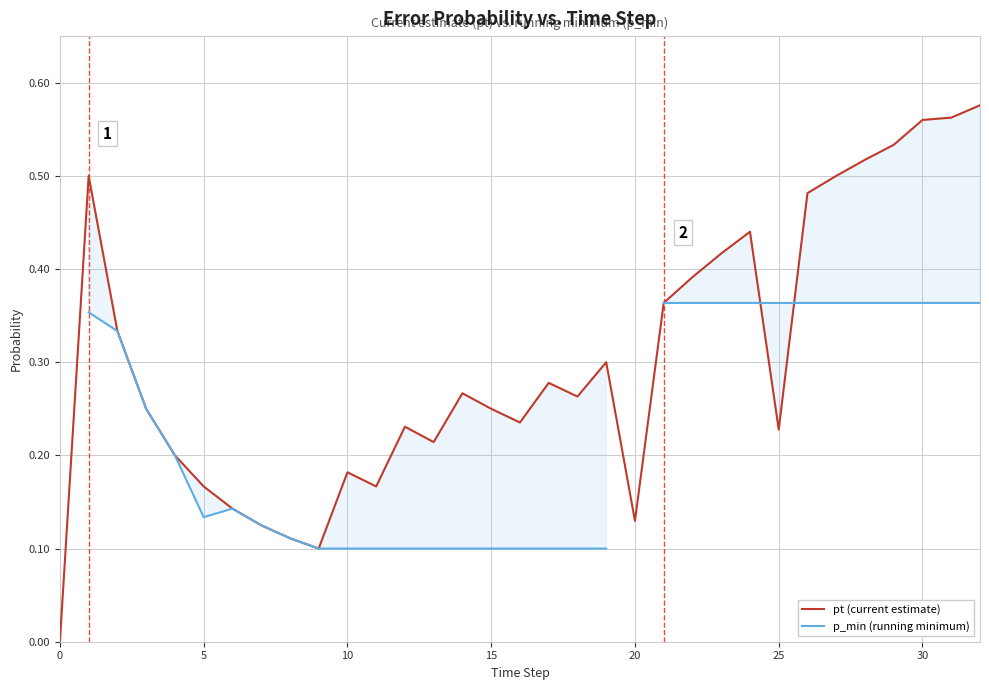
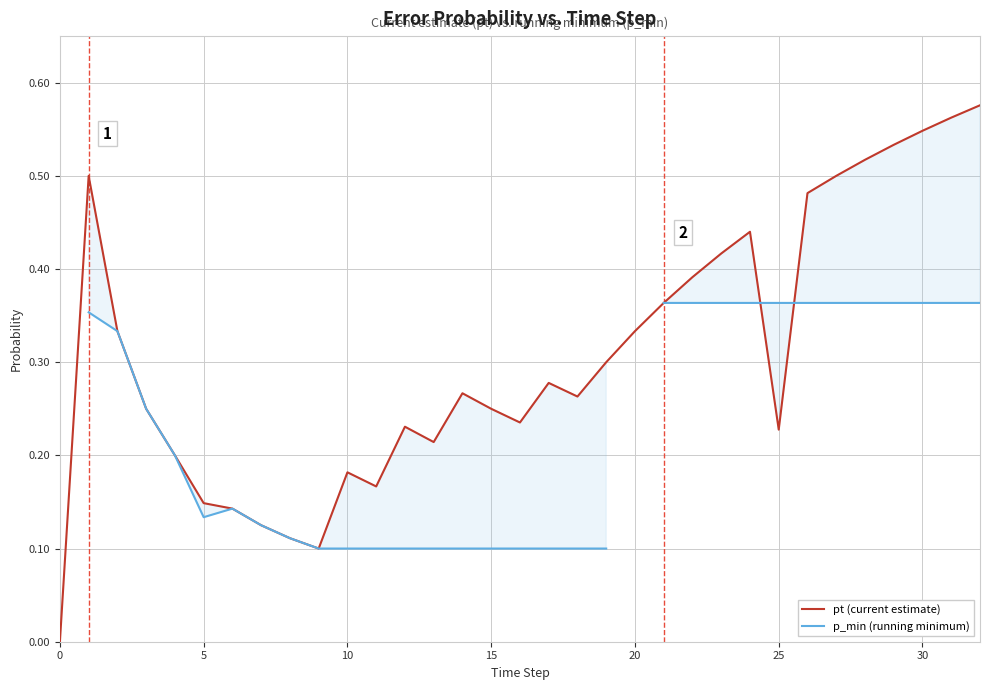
  {
    "pt (current estimate)": {
      "0": 0.00,
-     "5": 0.17,
+     "5": 0.15,
      "10": 0.18,
      "15": 0.25,
-     "20": 0.13,
+     "20": 0.33,
      "25": 0.23,
-     "30": 0.56
+     "30": 0.55
    },
    "p_min (running minimum)": {
      "5": 0.13,
      "10": 0.10,
      "15": 0.10,
      "25": 0.36,
      "30": 0.36
    }
  }
